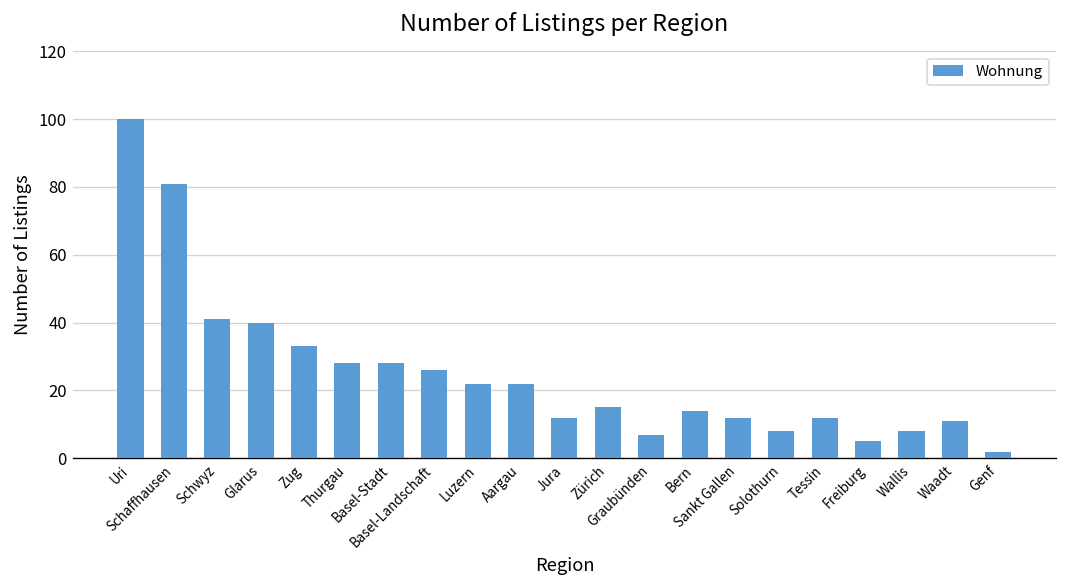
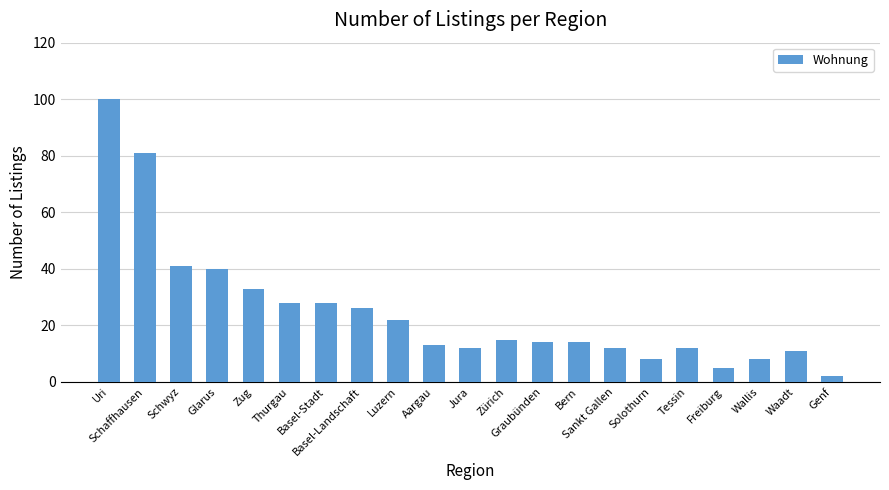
  {
    "Uri": 100,
    "Schaffhausen": 81,
    "Schwyz": 41,
    "Glarus": 40,
    "Zug": 33,
    "Thurgau": 28,
    "Basel-Stadt": 28,
    "Basel-Landschaft": 26,
    "Luzern": 22,
-   "Aargau": 22,
+   "Aargau": 13,
    "Jura": 12,
    "Zürich": 15,
-   "Graubünden": 7,
+   "Graubünden": 14,
    "Bern": 14,
    "Sankt Gallen": 12,
    "Solothurn": 8,
    "Tessin": 12,
    "Freiburg": 5,
    "Wallis": 8,
    "Waadt": 11,
    "Genf": 2
  }
